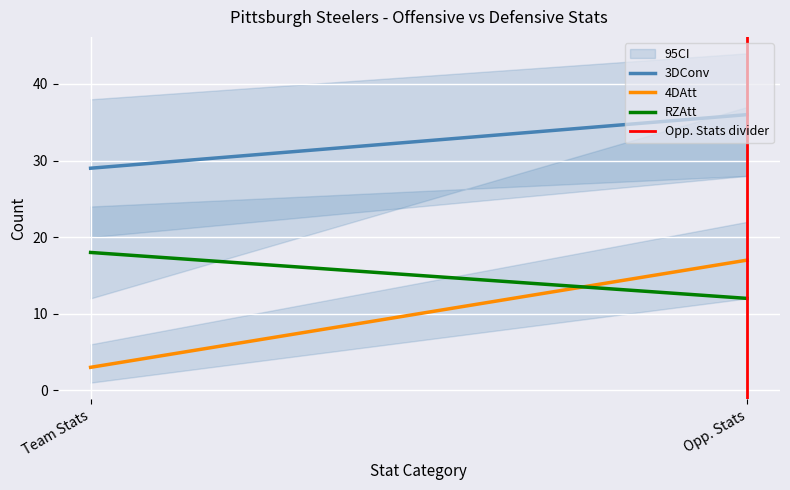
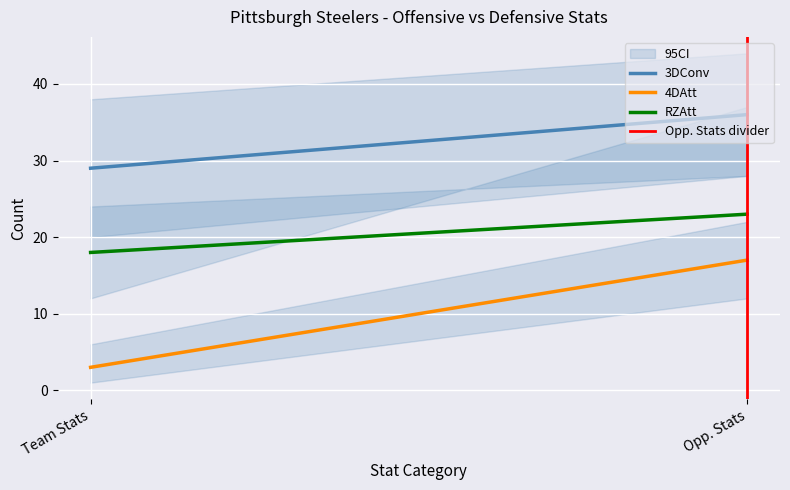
  {
    "4DAtt": {
      "Team Stats": 3,
      "Opp. Stats": 17
    },
    "RZAtt": {
      "Team Stats": 18,
-     "Opp. Stats": 12
+     "Opp. Stats": 23
    }
  }
